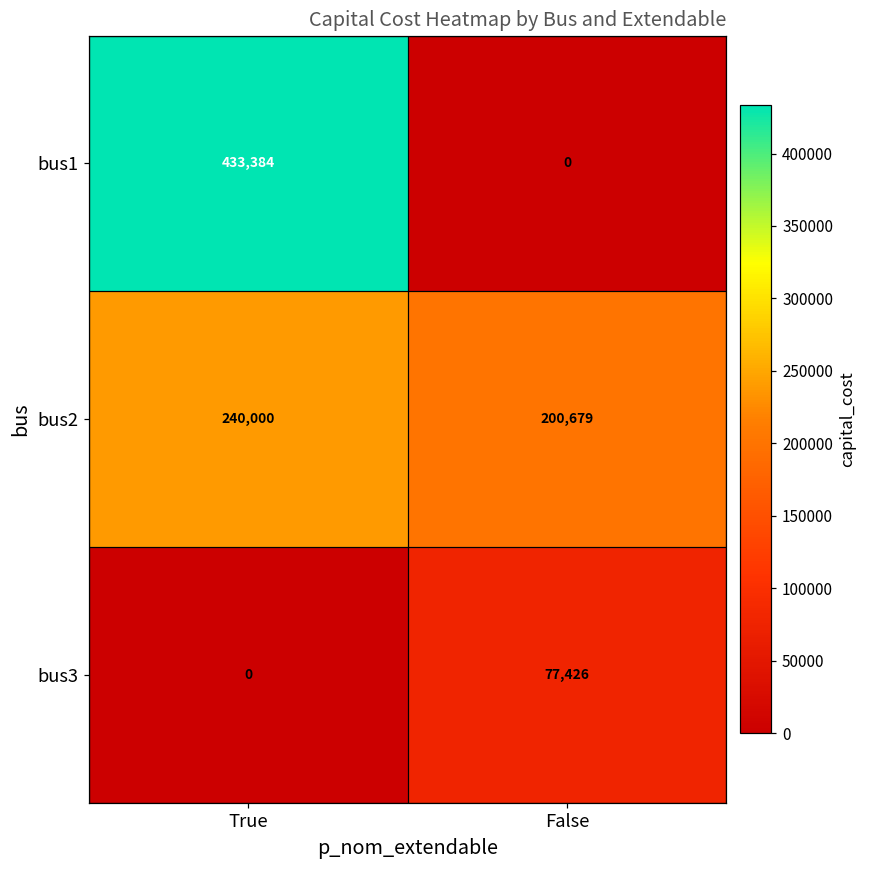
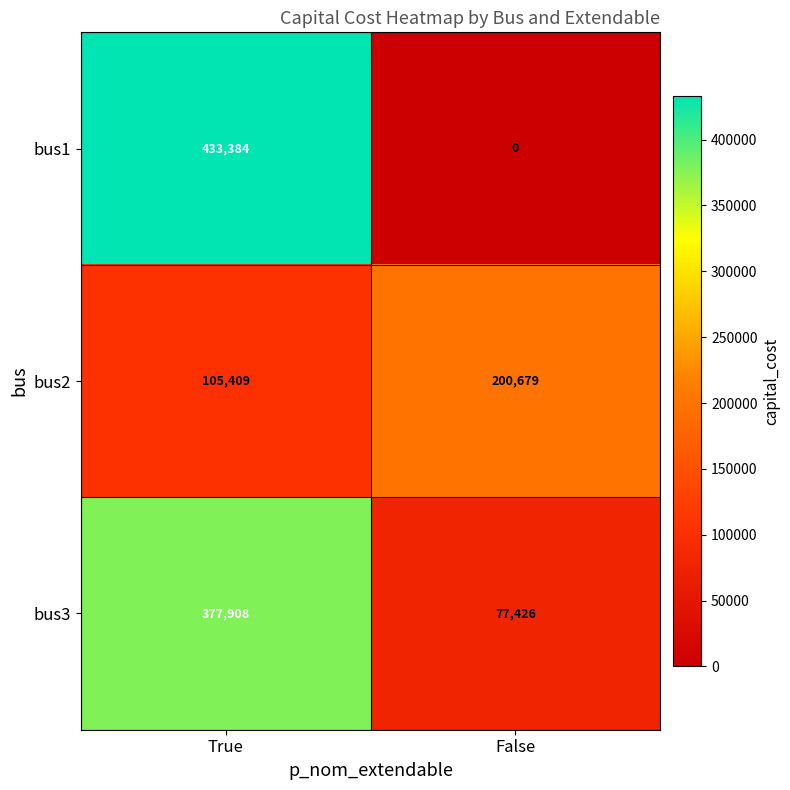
  {
    "bus1": {
      "True": "433,384",
      "False": "0"
    },
    "bus2": {
-     "True": "240,000",
+     "True": "105,409",
      "False": "200,679"
    },
    "bus3": {
-     "True": "0",
+     "True": "377,908",
      "False": "77,426"
    }
  }
